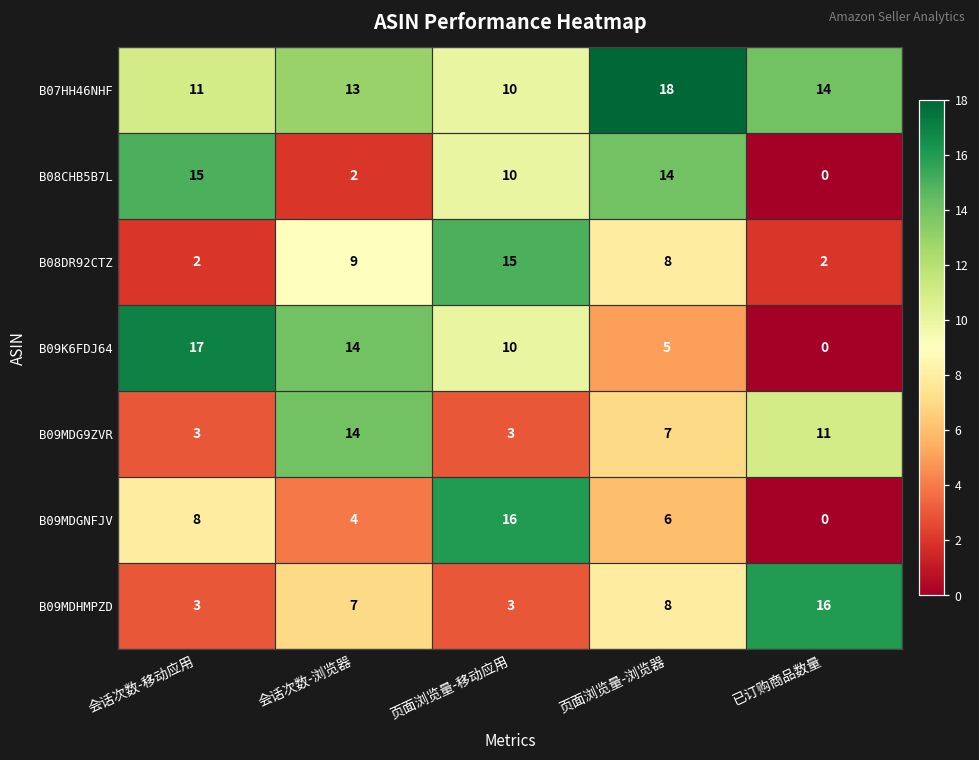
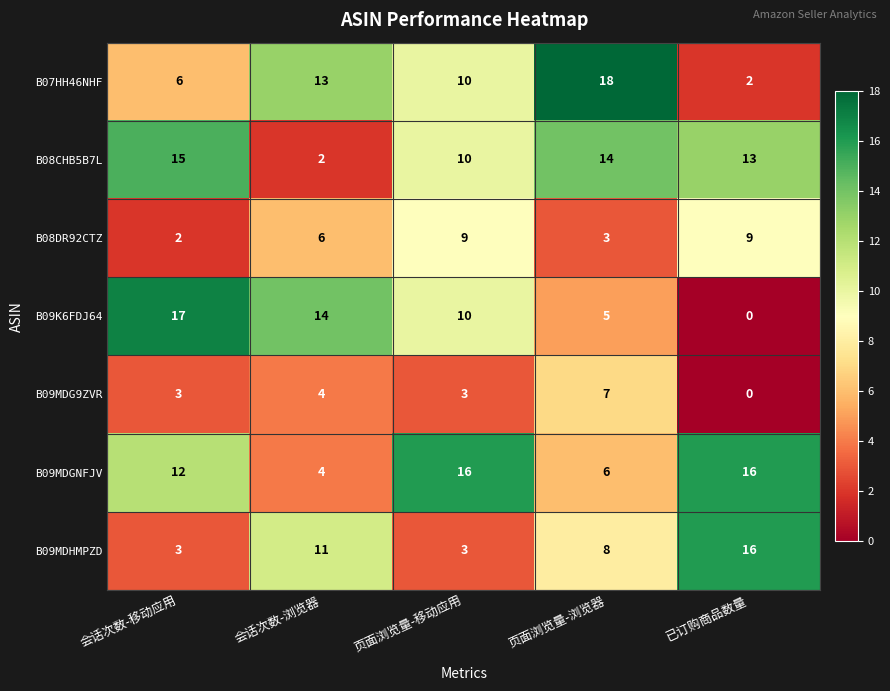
  {
    "B07HH46NHF": {
-     "会话次数-移动应用": 11,
+     "会话次数-移动应用": 6,
      "会话次数-浏览器": 13,
      "页面浏览量-移动应用": 10,
      "页面浏览量-浏览器": 18,
-     "已订购商品数量": 14
+     "已订购商品数量": 2
    },
    "B08CHB5B7L": {
      "会话次数-移动应用": 15,
      "会话次数-浏览器": 2,
      "页面浏览量-移动应用": 10,
      "页面浏览量-浏览器": 14,
-     "已订购商品数量": 0
+     "已订购商品数量": 13
    },
    "B08DR92CTZ": {
      "会话次数-移动应用": 2,
-     "会话次数-浏览器": 9,
-     "页面浏览量-移动应用": 15,
-     "页面浏览量-浏览器": 8,
-     "已订购商品数量": 2
+     "会话次数-浏览器": 6,
+     "页面浏览量-移动应用": 9,
+     "页面浏览量-浏览器": 3,
+     "已订购商品数量": 9
    },
    "B09K6FDJ64": {
      "会话次数-移动应用": 17,
      "会话次数-浏览器": 14,
      "页面浏览量-移动应用": 10,
      "页面浏览量-浏览器": 5,
      "已订购商品数量": 0
    },
    "B09MDG9ZVR": {
      "会话次数-移动应用": 3,
-     "会话次数-浏览器": 14,
+     "会话次数-浏览器": 4,
      "页面浏览量-移动应用": 3,
      "页面浏览量-浏览器": 7,
-     "已订购商品数量": 11
+     "已订购商品数量": 0
    },
    "B09MDGNFJV": {
-     "会话次数-移动应用": 8,
+     "会话次数-移动应用": 12,
      "会话次数-浏览器": 4,
      "页面浏览量-移动应用": 16,
      "页面浏览量-浏览器": 6,
-     "已订购商品数量": 0
+     "已订购商品数量": 16
    },
    "B09MDHMPZD": {
      "会话次数-移动应用": 3,
-     "会话次数-浏览器": 7,
+     "会话次数-浏览器": 11,
      "页面浏览量-移动应用": 3,
      "页面浏览量-浏览器": 8,
      "已订购商品数量": 16
    }
  }
